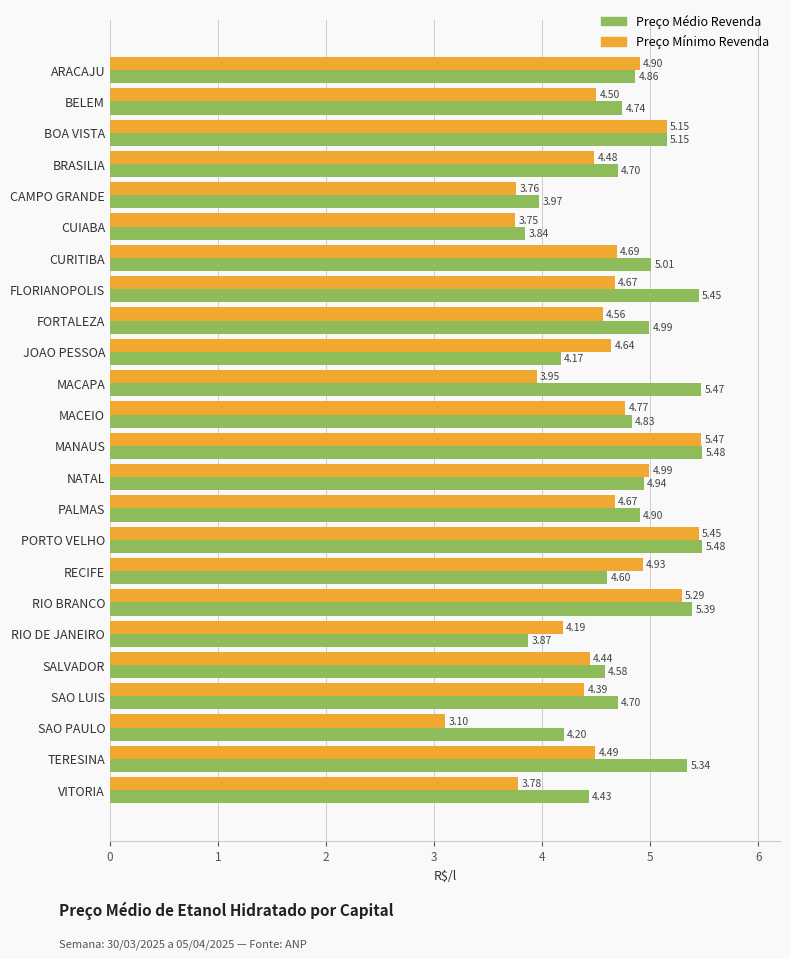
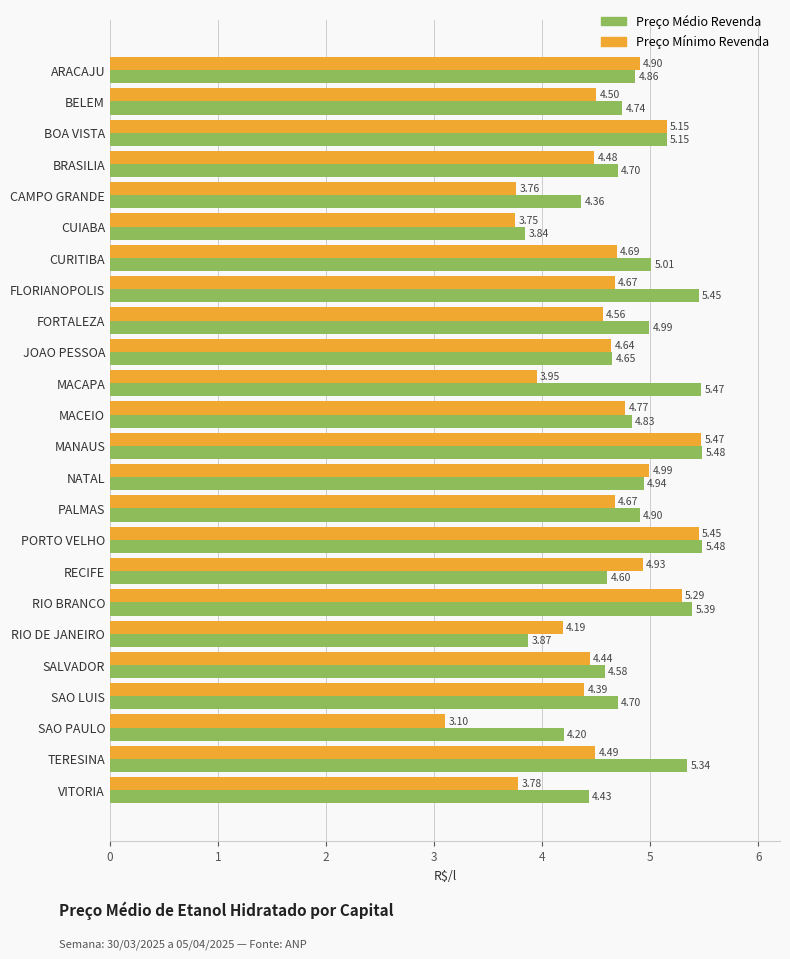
  {
    "Preço Médio Revenda": {
      "ARACAJU": 4.86,
      "BELEM": 4.74,
      "BOA VISTA": 5.15,
      "BRASILIA": 4.70,
-     "CAMPO GRANDE": 3.97,
+     "CAMPO GRANDE": 4.36,
      "CUIABA": 3.84,
      "CURITIBA": 5.01,
      "FLORIANOPOLIS": 5.45,
      "FORTALEZA": 4.99,
-     "JOAO PESSOA": 4.17,
+     "JOAO PESSOA": 4.65,
      "MACAPA": 5.47,
      "MACEIO": 4.83,
      "MANAUS": 5.48,
      "NATAL": 4.94,
      "PALMAS": 4.90,
      "PORTO VELHO": 5.48,
      "RECIFE": 4.60,
      "RIO BRANCO": 5.39,
      "RIO DE JANEIRO": 3.87,
      "SALVADOR": 4.58,
      "SAO LUIS": 4.70,
      "SAO PAULO": 4.20,
      "TERESINA": 5.34,
      "VITORIA": 4.43
    },
    "Preço Mínimo Revenda": {
      "ARACAJU": 4.90,
      "BELEM": 4.50,
      "BOA VISTA": 5.15,
      "BRASILIA": 4.48,
      "CAMPO GRANDE": 3.76,
      "CUIABA": 3.75,
      "CURITIBA": 4.69,
      "FLORIANOPOLIS": 4.67,
      "FORTALEZA": 4.56,
      "JOAO PESSOA": 4.64,
      "MACAPA": 3.95,
      "MACEIO": 4.77,
      "MANAUS": 5.47,
      "NATAL": 4.99,
      "PALMAS": 4.67,
      "PORTO VELHO": 5.45,
      "RECIFE": 4.93,
      "RIO BRANCO": 5.29,
      "RIO DE JANEIRO": 4.19,
      "SALVADOR": 4.44,
      "SAO LUIS": 4.39,
      "SAO PAULO": 3.10,
      "TERESINA": 4.49,
      "VITORIA": 3.78
    }
  }
